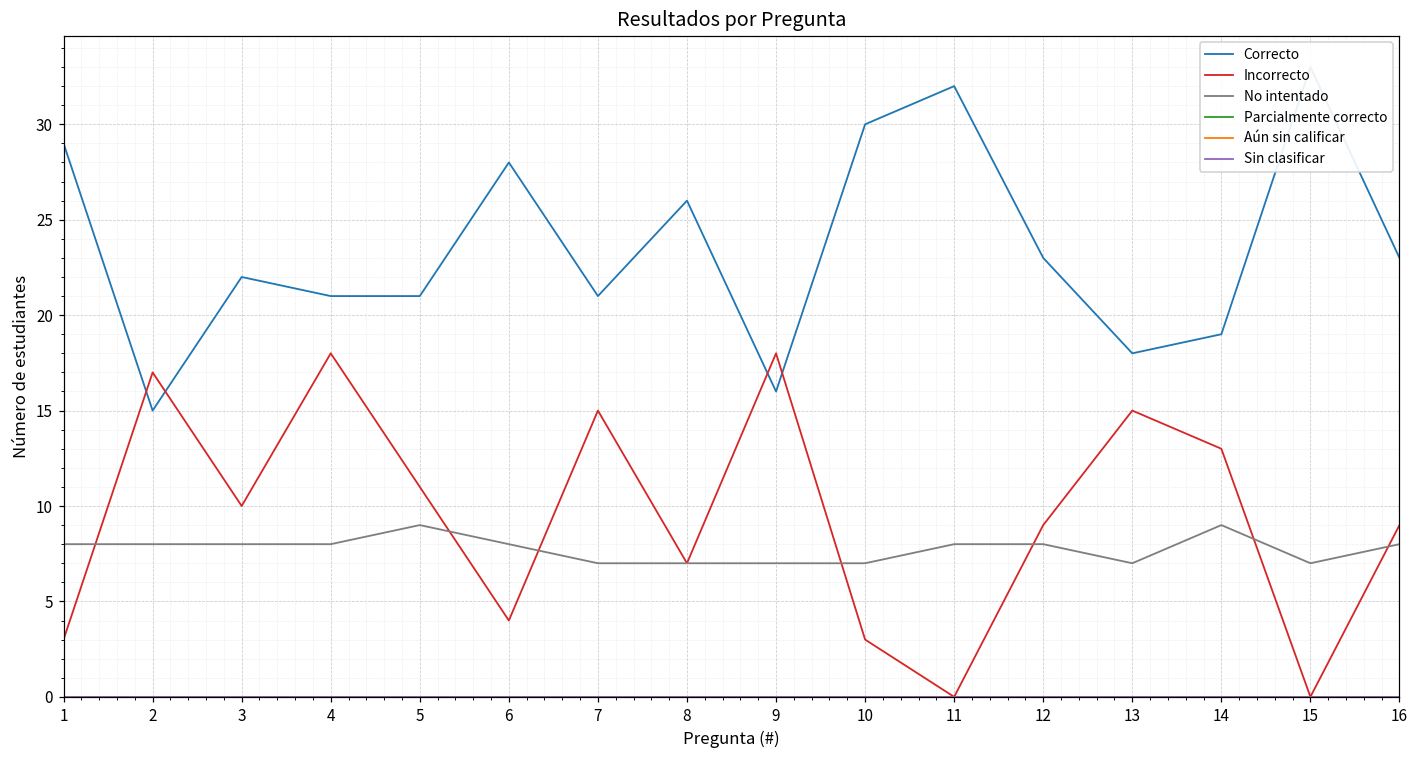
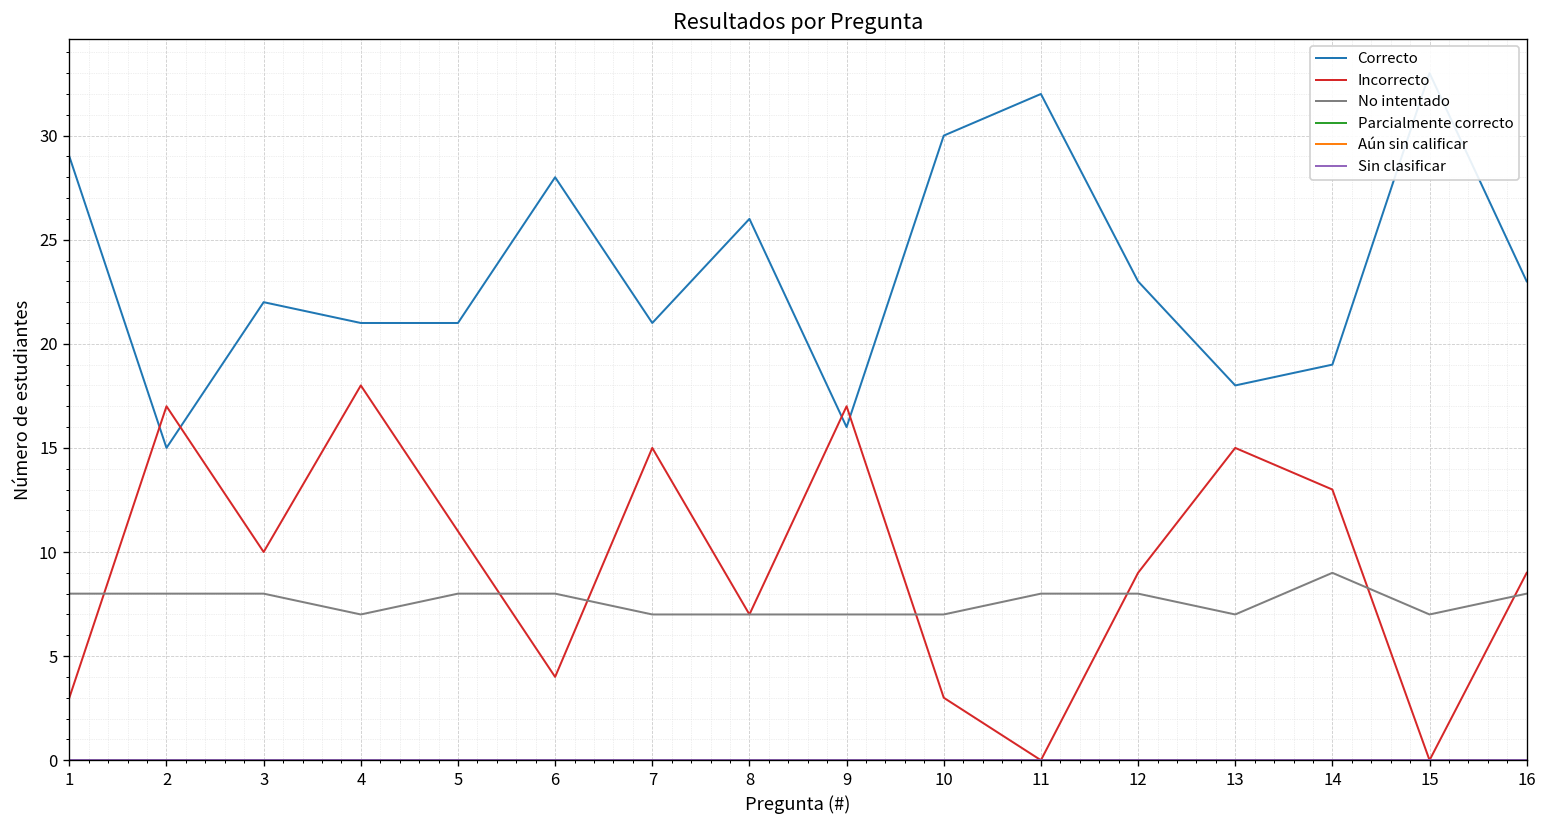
  {
    "Correcto": {
      "1": 29,
      "2": 15,
      "3": 22,
      "4": 21,
      "5": 21,
      "6": 28,
      "7": 21,
      "8": 26,
      "9": 16,
      "10": 30,
      "11": 32,
      "12": 23,
      "13": 18,
      "14": 19,
      "16": 23
    },
    "Incorrecto": {
      "1": 3,
      "2": 17,
      "3": 10,
      "4": 18,
      "5": 11,
      "6": 4,
      "7": 15,
-     "9": 18,
+     "9": 17,
      "10": 3,
      "12": 9,
      "13": 15,
      "14": 13,
      "16": 9
    },
    "No intentado": {
      "1": 8,
      "2": 8,
      "3": 8,
-     "4": 8,
-     "5": 9,
+     "4": 7,
+     "5": 8,
      "6": 8,
      "7": 7,
      "9": 7,
      "10": 7,
      "11": 8,
      "12": 8,
      "13": 7,
      "14": 9,
      "15": 7,
      "16": 8
    },
    "Sin clasificar": {
      "1": 0,
      "2": 0,
      "3": 0,
      "4": 0,
      "5": 0,
      "6": 0,
      "7": 0,
      "8": 0,
      "9": 0,
      "10": 0,
      "12": 0,
      "13": 0,
      "14": 0,
      "16": 0
    }
  }
